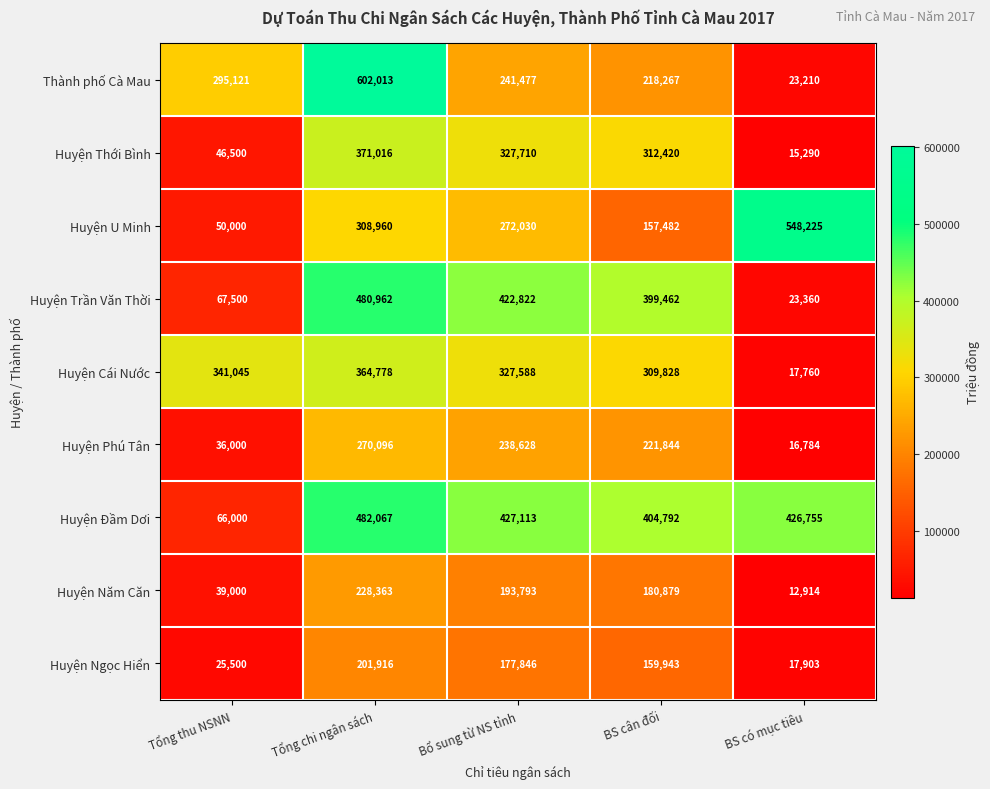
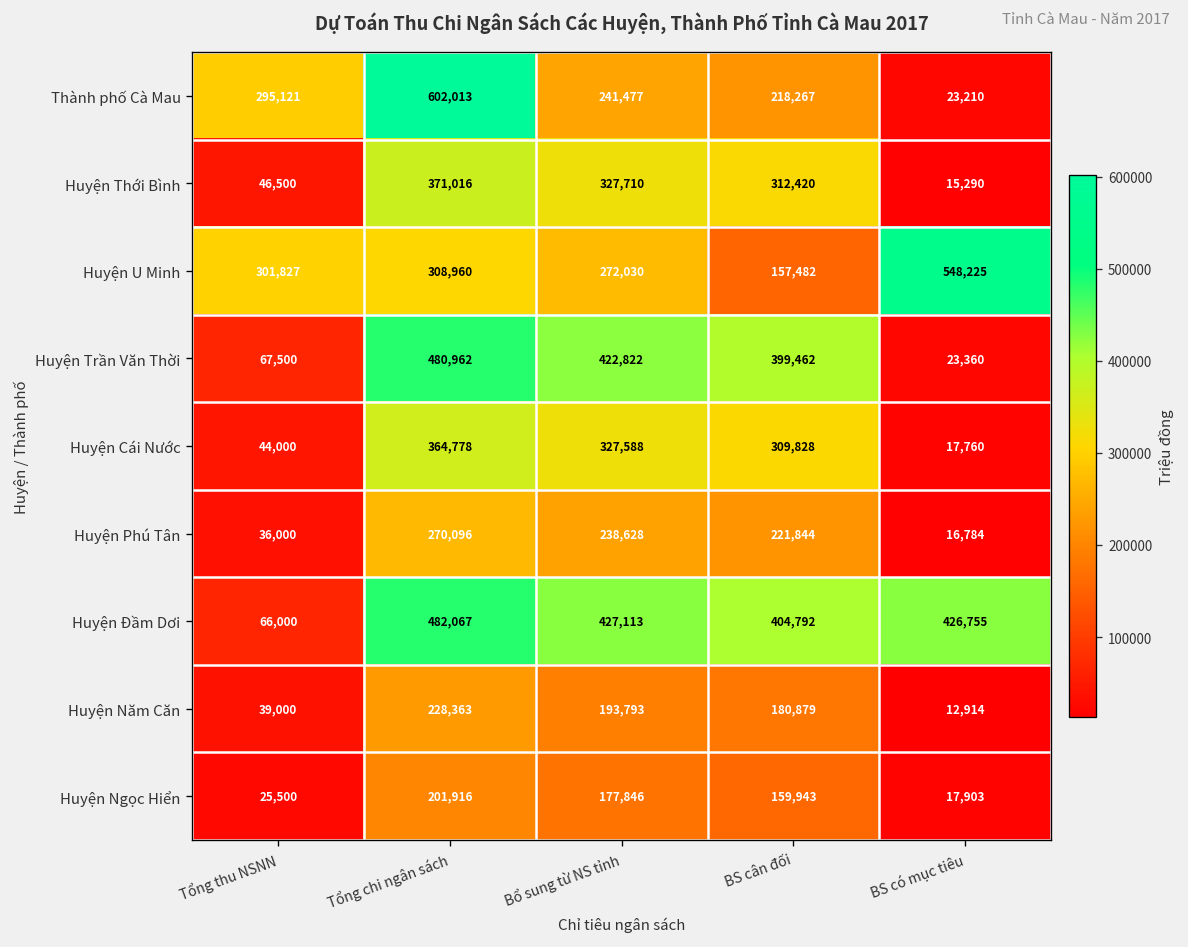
  {
    "Thành phố Cà Mau": {
      "Tổng thu NSNN": "295,121",
      "Tổng chi ngân sách": "602,013",
      "Bổ sung từ NS tỉnh": "241,477",
      "BS cân đối": "218,267",
      "BS có mục tiêu": "23,210"
    },
    "Huyện Thới Bình": {
      "Tổng thu NSNN": "46,500",
      "Tổng chi ngân sách": "371,016",
      "Bổ sung từ NS tỉnh": "327,710",
      "BS cân đối": "312,420",
      "BS có mục tiêu": "15,290"
    },
    "Huyện U Minh": {
-     "Tổng thu NSNN": "50,000",
+     "Tổng thu NSNN": "301,827",
      "Tổng chi ngân sách": "308,960",
      "Bổ sung từ NS tỉnh": "272,030",
      "BS cân đối": "157,482",
      "BS có mục tiêu": "548,225"
    },
    "Huyện Trần Văn Thời": {
      "Tổng thu NSNN": "67,500",
      "Tổng chi ngân sách": "480,962",
      "Bổ sung từ NS tỉnh": "422,822",
      "BS cân đối": "399,462",
      "BS có mục tiêu": "23,360"
    },
    "Huyện Cái Nước": {
-     "Tổng thu NSNN": "341,045",
+     "Tổng thu NSNN": "44,000",
      "Tổng chi ngân sách": "364,778",
      "Bổ sung từ NS tỉnh": "327,588",
      "BS cân đối": "309,828",
      "BS có mục tiêu": "17,760"
    },
    "Huyện Phú Tân": {
      "Tổng thu NSNN": "36,000",
      "Tổng chi ngân sách": "270,096",
      "Bổ sung từ NS tỉnh": "238,628",
      "BS cân đối": "221,844",
      "BS có mục tiêu": "16,784"
    },
    "Huyện Đầm Dơi": {
      "Tổng thu NSNN": "66,000",
      "Tổng chi ngân sách": "482,067",
      "Bổ sung từ NS tỉnh": "427,113",
      "BS cân đối": "404,792",
      "BS có mục tiêu": "426,755"
    },
    "Huyện Năm Căn": {
      "Tổng thu NSNN": "39,000",
      "Tổng chi ngân sách": "228,363",
      "Bổ sung từ NS tỉnh": "193,793",
      "BS cân đối": "180,879",
      "BS có mục tiêu": "12,914"
    },
    "Huyện Ngọc Hiển": {
      "Tổng thu NSNN": "25,500",
      "Tổng chi ngân sách": "201,916",
      "Bổ sung từ NS tỉnh": "177,846",
      "BS cân đối": "159,943",
      "BS có mục tiêu": "17,903"
    }
  }
